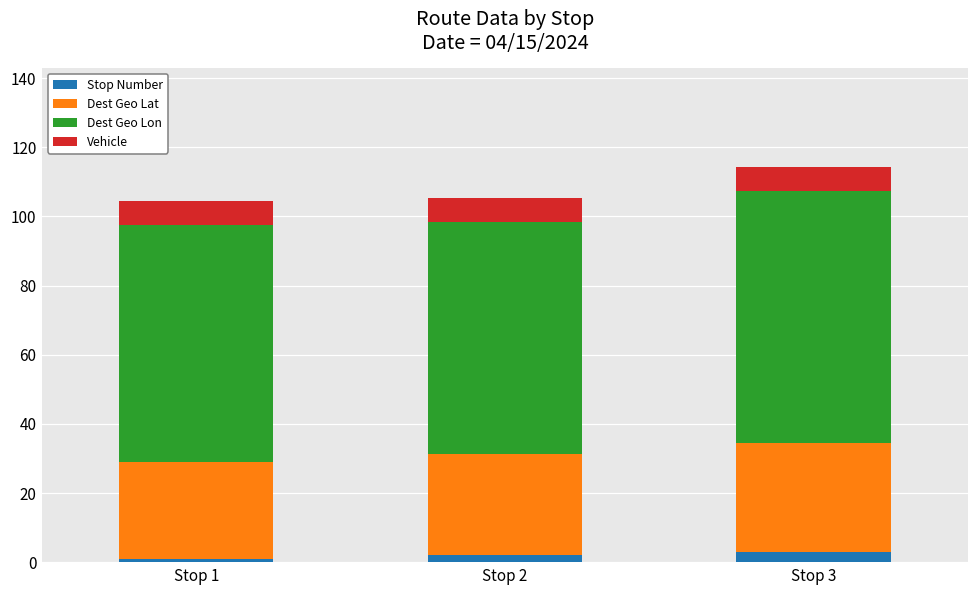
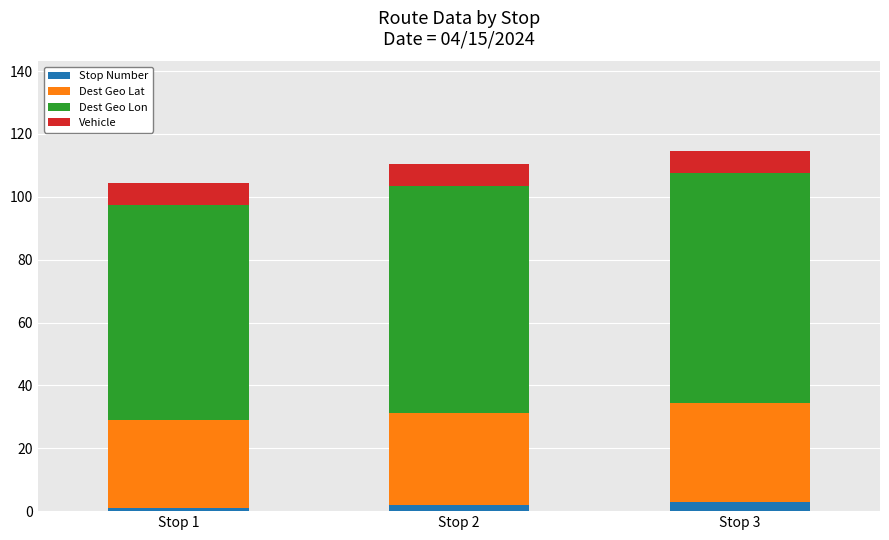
  {
    "Stop Number": {
      "Stop 1": 1,
      "Stop 2": 2,
      "Stop 3": 3
    },
    "Dest Geo Lat": {
      "Stop 1": 28,
      "Stop 2": 29,
      "Stop 3": 31
    },
    "Dest Geo Lon": {
      "Stop 1": 69,
-     "Stop 2": 67,
+     "Stop 2": 72,
      "Stop 3": 73
    },
    "Vehicle": {
      "Stop 1": 7,
      "Stop 2": 7,
      "Stop 3": 7
    }
  }
